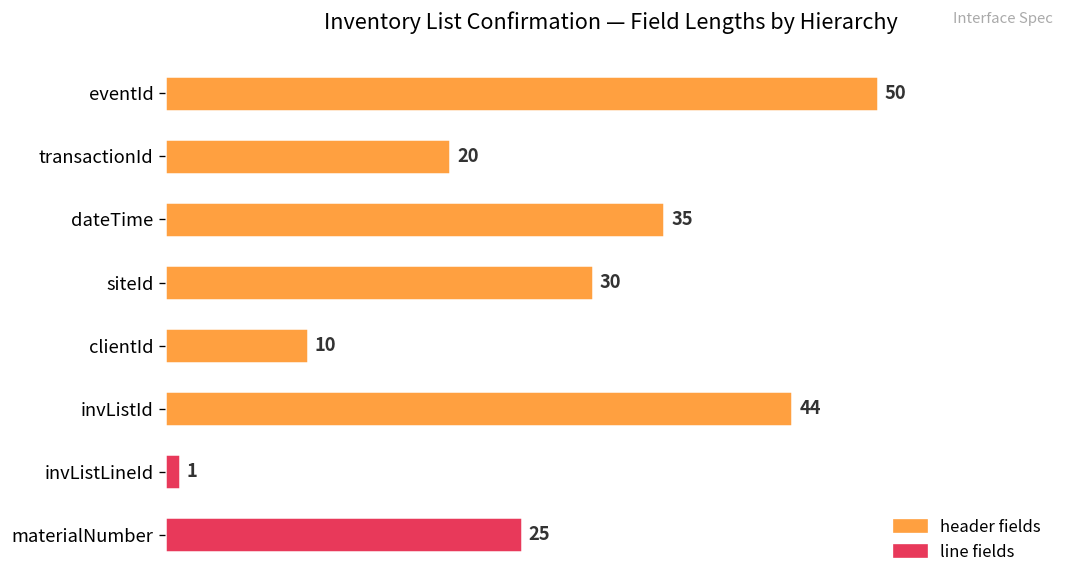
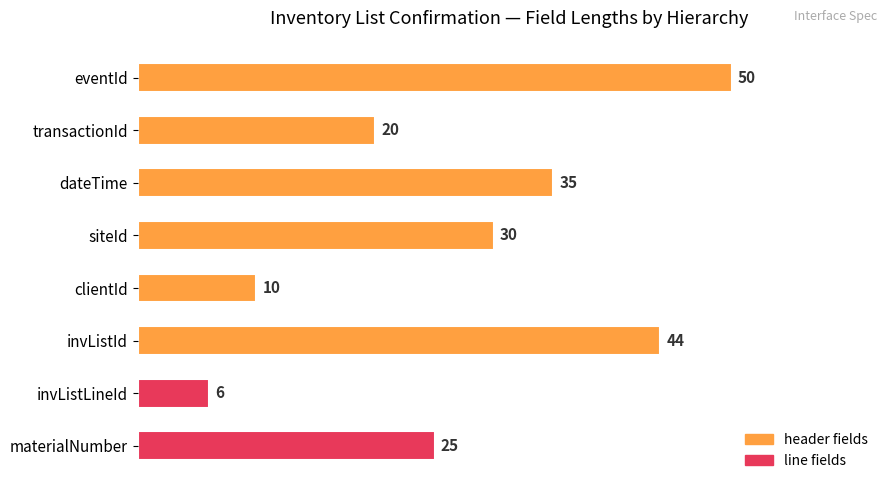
  {
    "eventId": 50,
    "transactionId": 20,
    "dateTime": 35,
    "siteId": 30,
    "clientId": 10,
    "invListId": 44,
-   "invListLineId": 1,
+   "invListLineId": 6,
    "materialNumber": 25
  }
